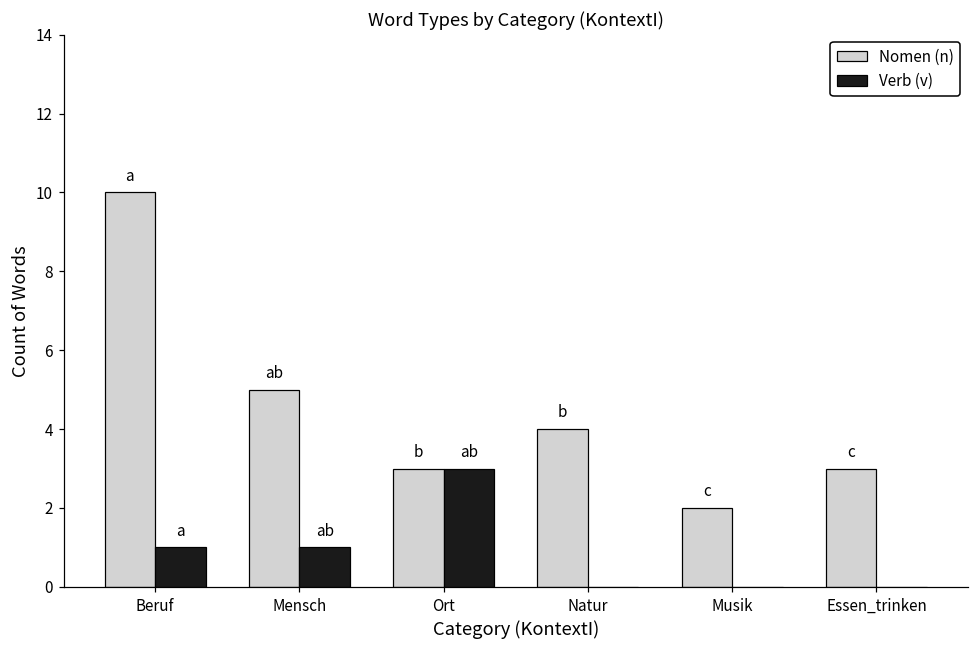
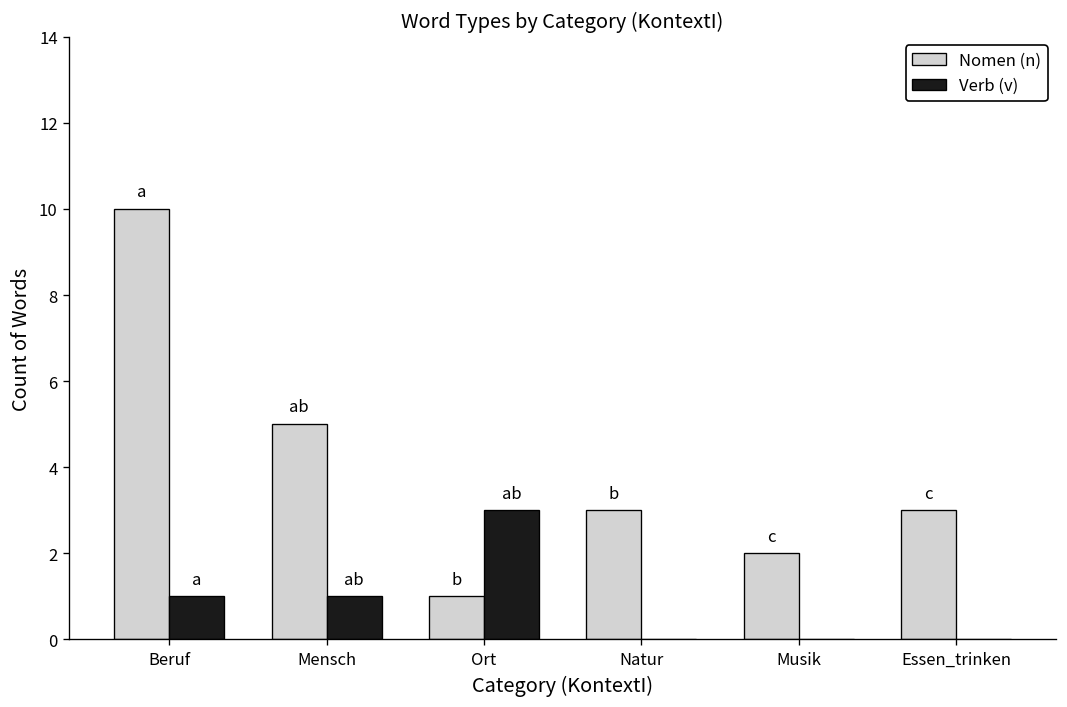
  {
    "Nomen (n)": {
      "Beruf": 10,
      "Mensch": 5,
-     "Ort": 3,
-     "Natur": 4,
+     "Ort": 1,
+     "Natur": 3,
      "Musik": 2,
      "Essen_trinken": 3
    },
    "Verb (v)": {
      "Beruf": 1,
      "Mensch": 1,
      "Ort": 3,
      "Natur": 0,
      "Musik": 0,
      "Essen_trinken": 0
    }
  }
